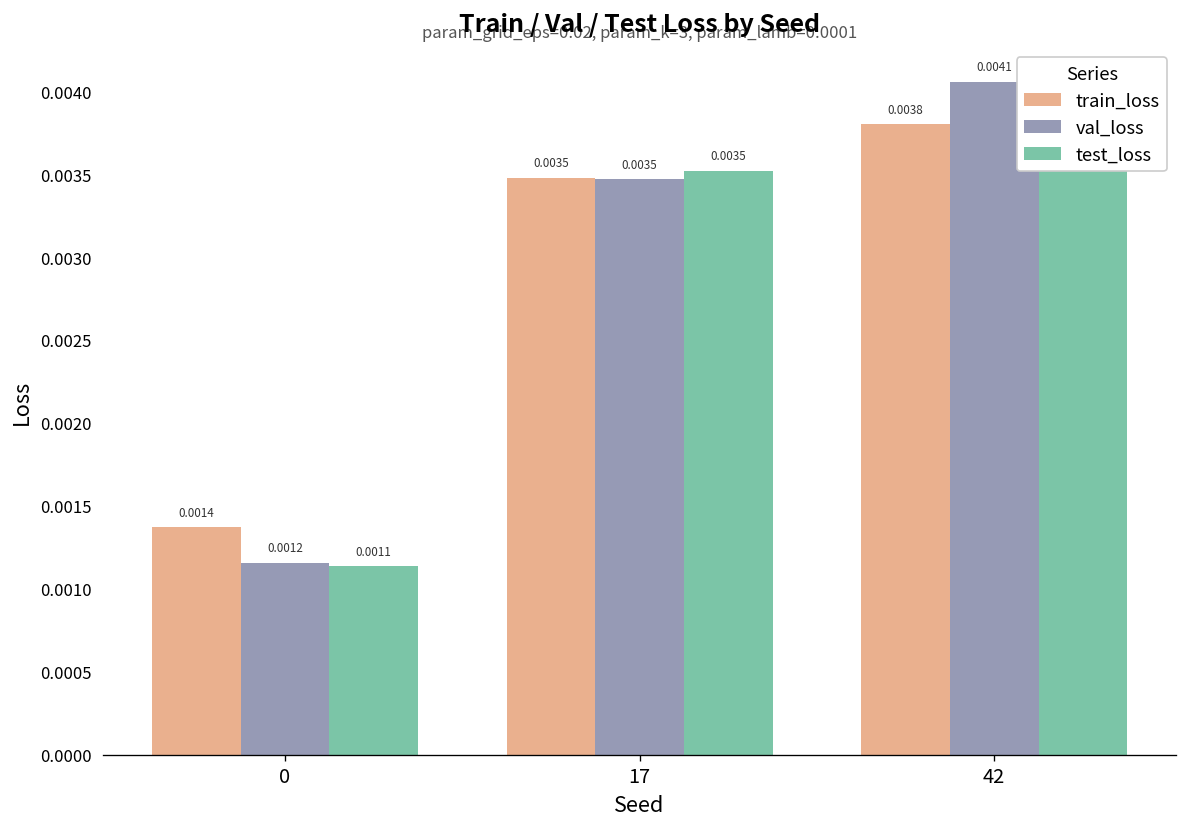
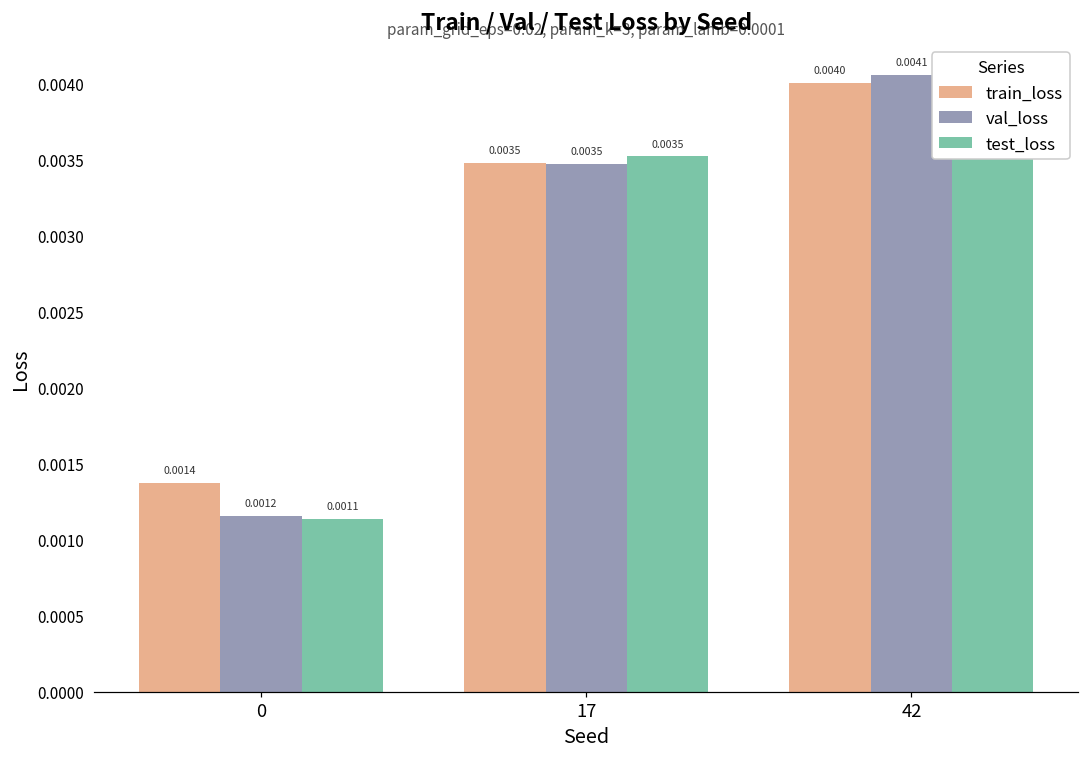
  {
    "train_loss": {
      "0": 0.0014,
      "17": 0.0035,
-     "42": 0.0038
+     "42": 0.0040
    }
  }
